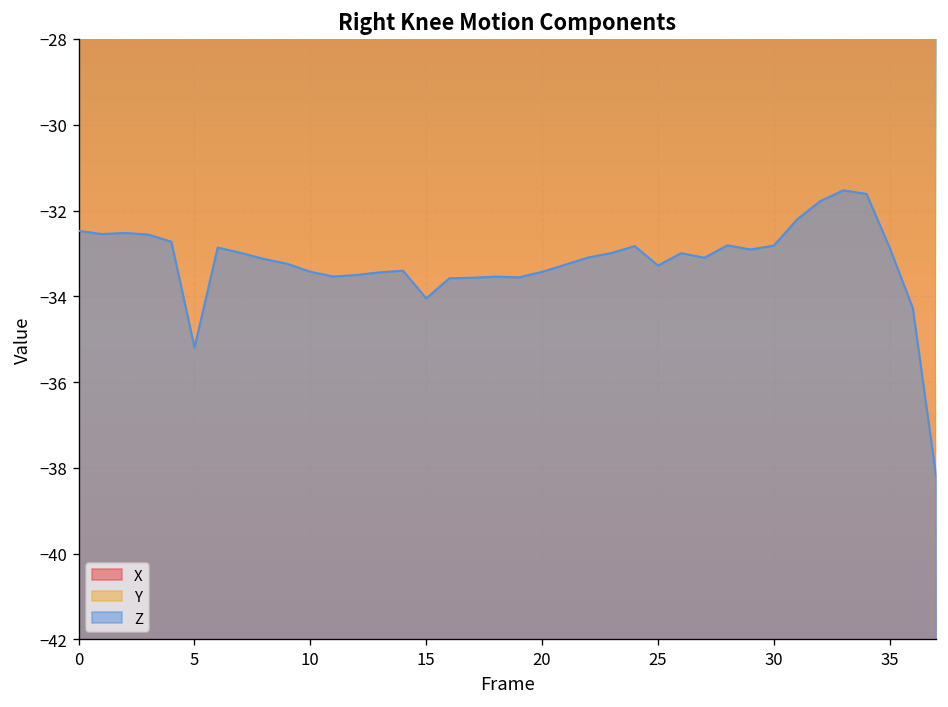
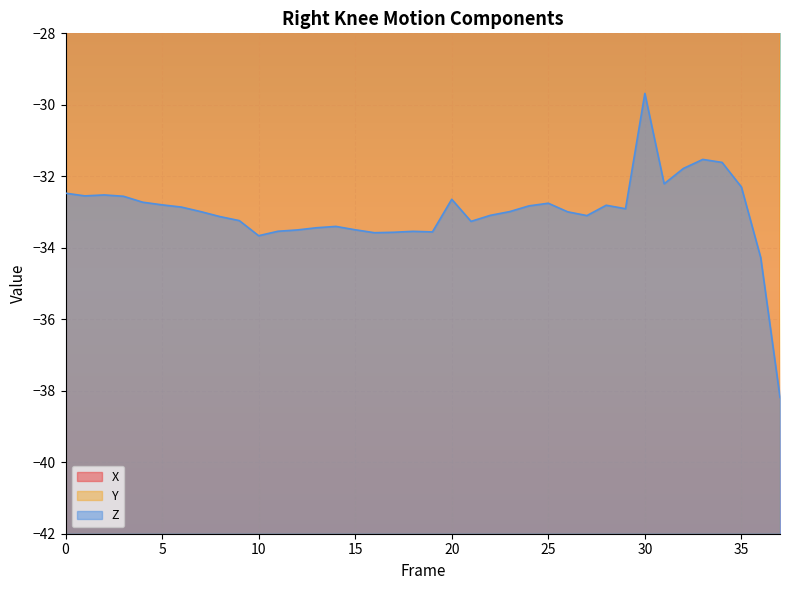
  {
    "Z": {
      "0": -32.5,
-     "5": -35.2,
-     "10": -33.4,
-     "15": -34.0,
-     "20": -33.4,
-     "25": -33.3,
-     "30": -32.8,
-     "35": -32.9
+     "5": -32.8,
+     "10": -33.7,
+     "15": -33.5,
+     "20": -32.6,
+     "25": -32.8,
+     "30": -29.7,
+     "35": -32.3
    }
  }
